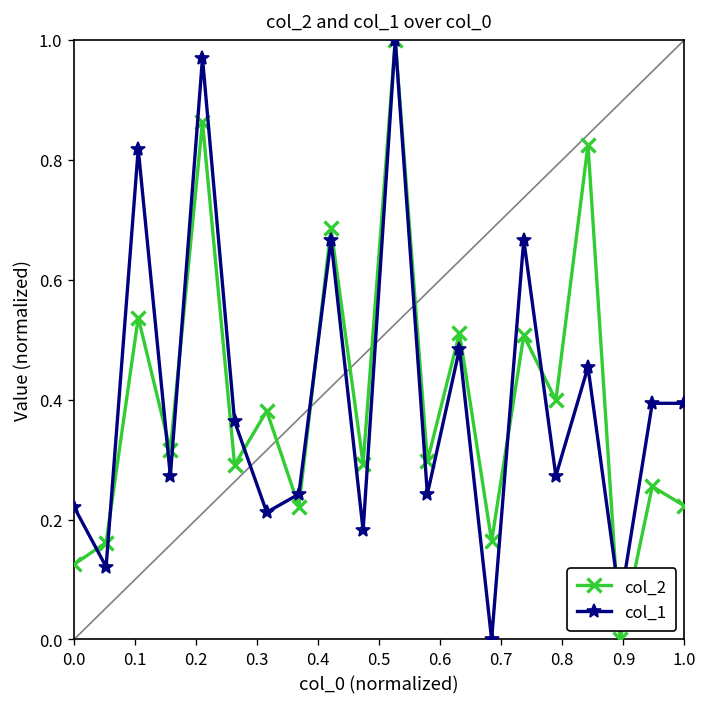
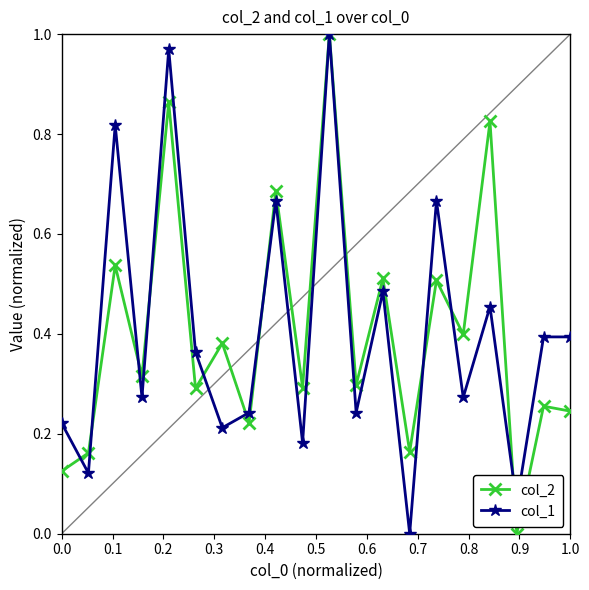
  {
    "col_2": {
      "0.0": 0.13,
-     "1.0": 0.22
+     "1.0": 0.25
    },
    "col_1": {
      "0.0": 0.22,
      "1.0": 0.39
    }
  }
